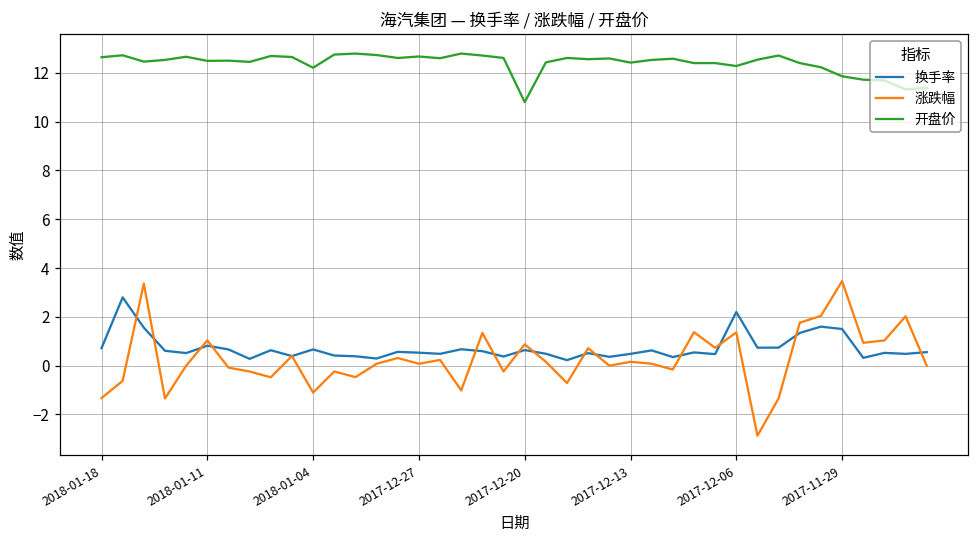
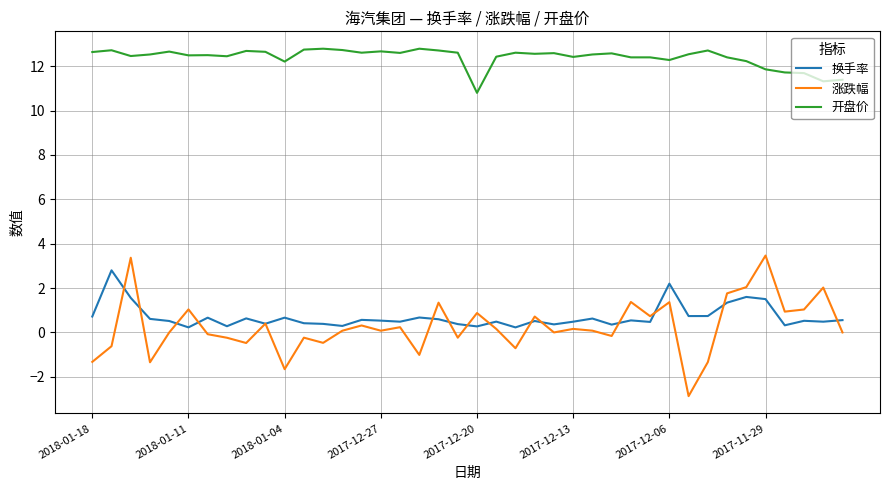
  {
    "换手率": {
      "2018-01-18": 0.7,
-     "2018-01-11": 0.8,
+     "2018-01-11": 0.2,
      "2018-01-04": 0.7,
      "2017-12-27": 0.5,
-     "2017-12-20": 0.6,
+     "2017-12-20": 0.3,
      "2017-12-13": 0.5,
      "2017-12-06": 2.2,
      "2017-11-29": 1.5
    },
    "涨跌幅": {
      "2018-01-18": -1.3,
      "2018-01-11": 1.0,
-     "2018-01-04": -1.1,
+     "2018-01-04": -1.7,
      "2017-12-27": 0.1,
      "2017-12-20": 0.9,
      "2017-12-13": 0.2,
      "2017-12-06": 1.4,
      "2017-11-29": 3.5
    },
    "开盘价": {
      "2018-01-18": 12.6,
      "2018-01-11": 12.5,
      "2018-01-04": 12.2,
      "2017-12-27": 12.7,
      "2017-12-20": 10.8,
      "2017-12-13": 12.4,
      "2017-12-06": 12.3,
      "2017-11-29": 11.9
    }
  }
